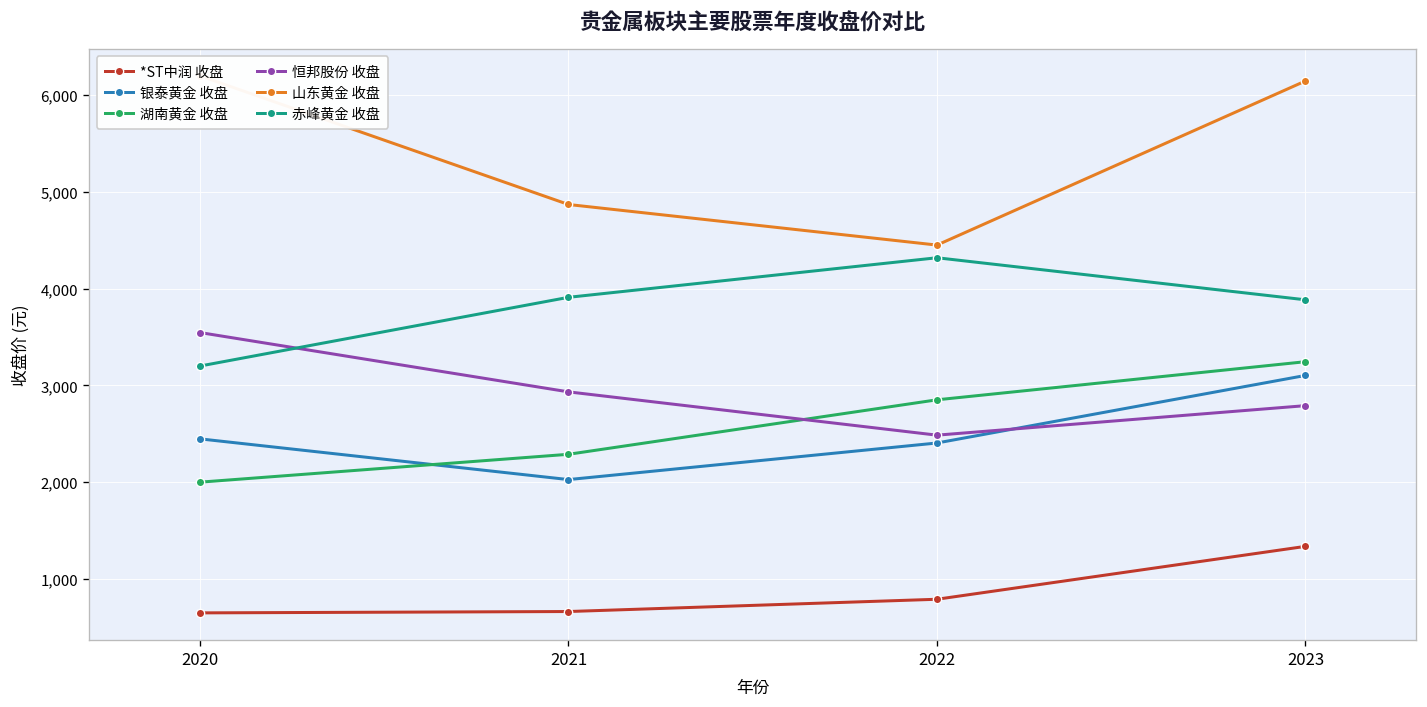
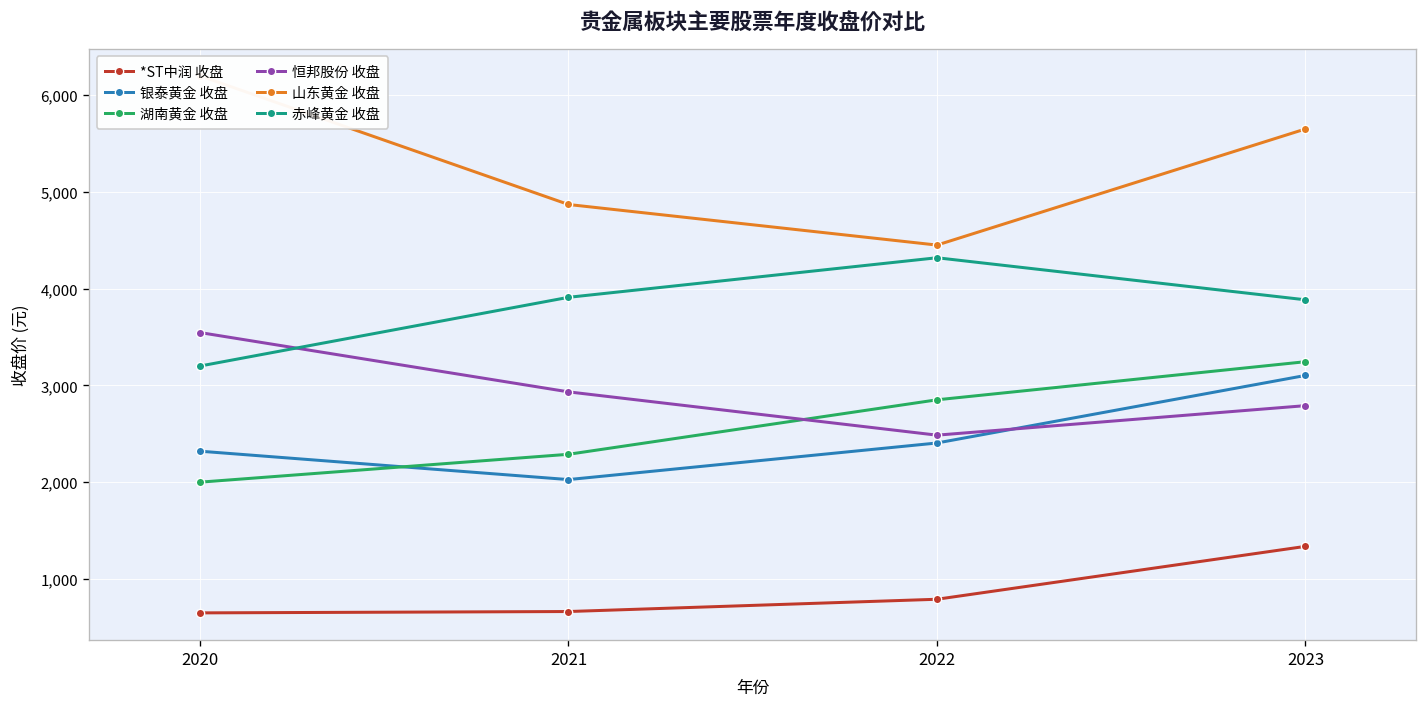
  {
    "*ST中润 收盘": {
      "2020": "600",
      "2021": "700",
      "2022": "800",
      "2023": "1,300"
    },
    "银泰黄金 收盘": {
-     "2020": "2,400",
+     "2020": "2,300",
      "2021": "2,000",
      "2022": "2,400",
      "2023": "3,100"
    },
    "恒邦股份 收盘": {
      "2020": "3,500",
      "2021": "2,900",
      "2022": "2,500",
      "2023": "2,800"
    },
    "山东黄金 收盘": {
      "2021": "4,900",
      "2022": "4,500",
-     "2023": "6,100"
+     "2023": "5,700"
    }
  }
